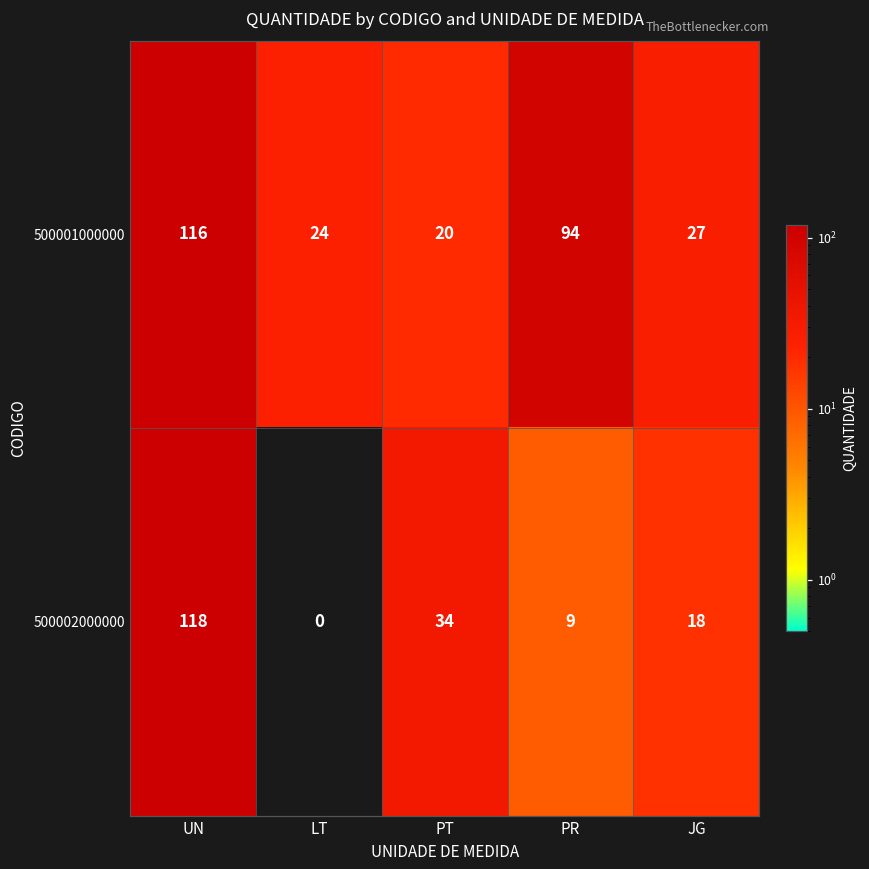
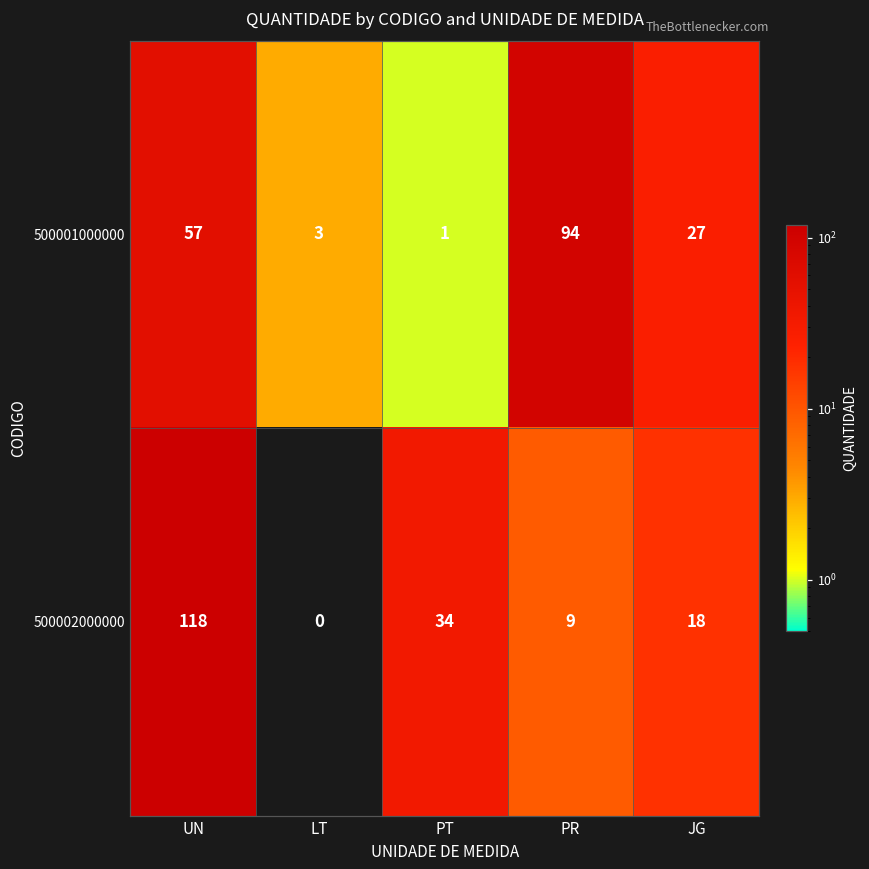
  {
    "500001000000": {
-     "UN": 116,
-     "LT": 24,
-     "PT": 20,
+     "UN": 57,
+     "LT": 3,
+     "PT": 1,
      "PR": 94,
      "JG": 27
    },
    "500002000000": {
      "UN": 118,
      "LT": 0,
      "PT": 34,
      "PR": 9,
      "JG": 18
    }
  }
